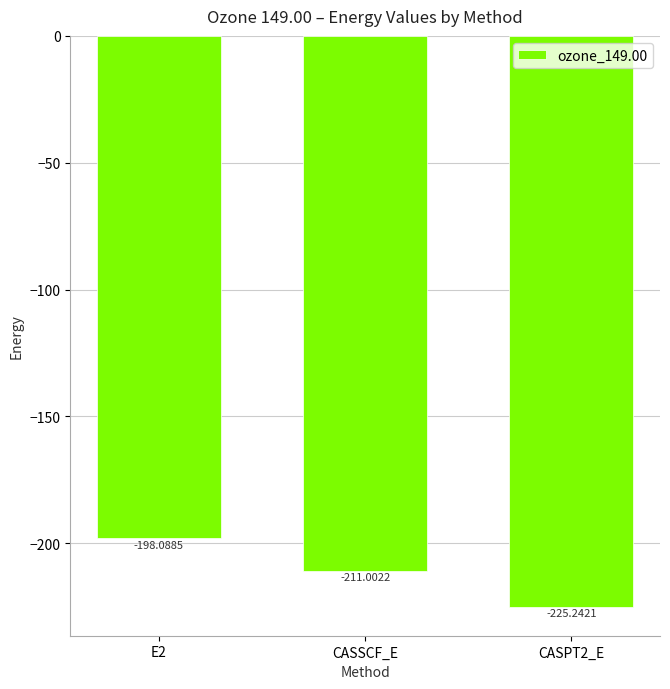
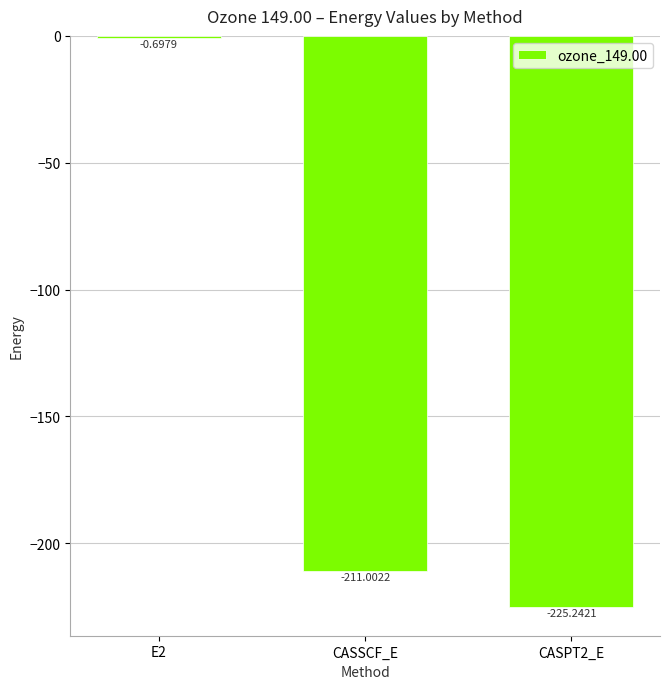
  {
-   "E2": -198.0885,
+   "E2": -0.6979,
    "CASSCF_E": -211.0022,
    "CASPT2_E": -225.2421
  }
